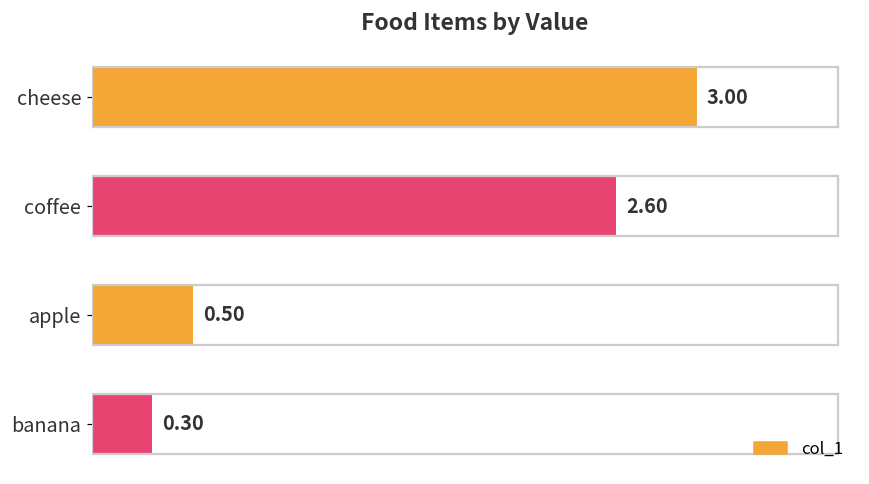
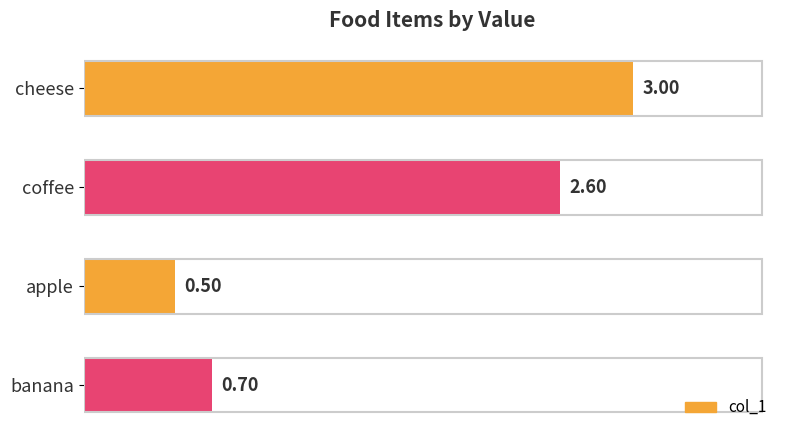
  {
    "cheese": 3.00,
    "coffee": 2.60,
    "apple": 0.50,
-   "banana": 0.30
+   "banana": 0.70
  }
